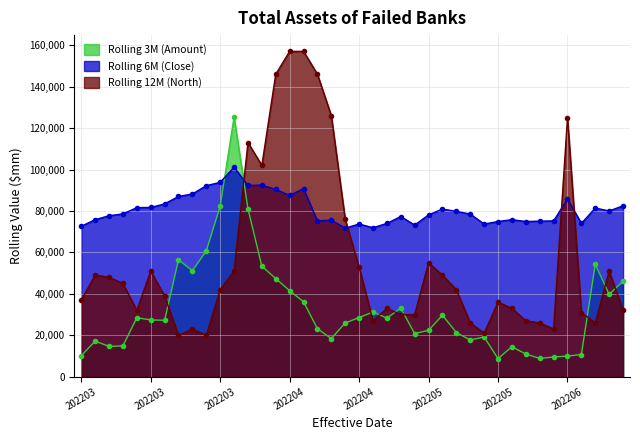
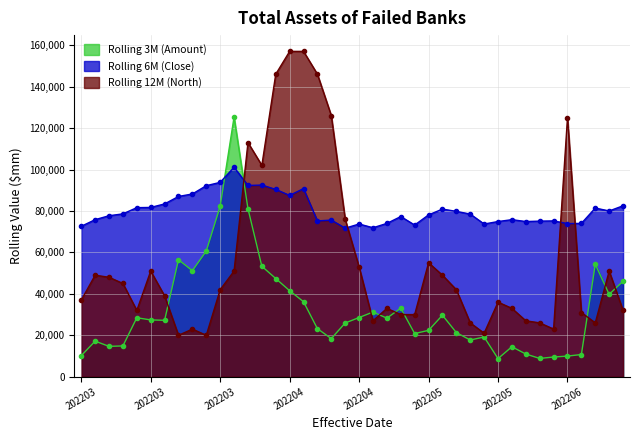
  {
    "Rolling 3M (Amount)": {
      "202206": "10,000"
    },
    "Rolling 6M (Close)": {
-     "202206": "86,000"
+     "202206": "74,000"
    },
    "Rolling 12M (North)": {
      "202206": "125,000"
    }
  }
